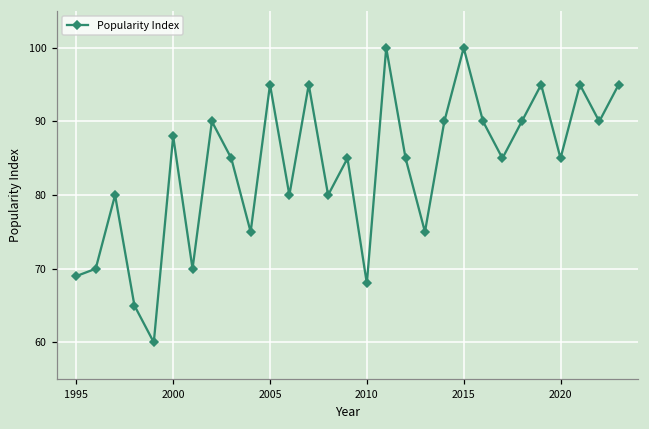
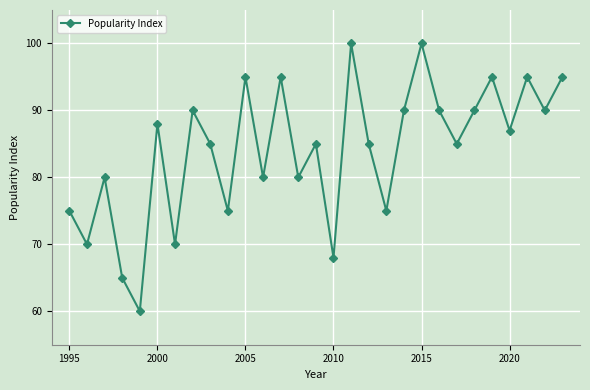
  {
-   "1995": 69,
+   "1995": 75,
    "2000": 88,
    "2005": 95,
    "2010": 68,
    "2015": 100,
-   "2020": 85
+   "2020": 87
  }
